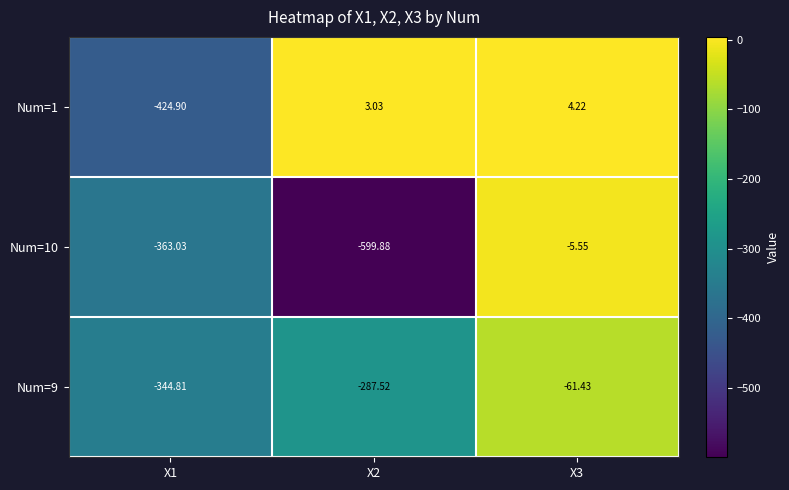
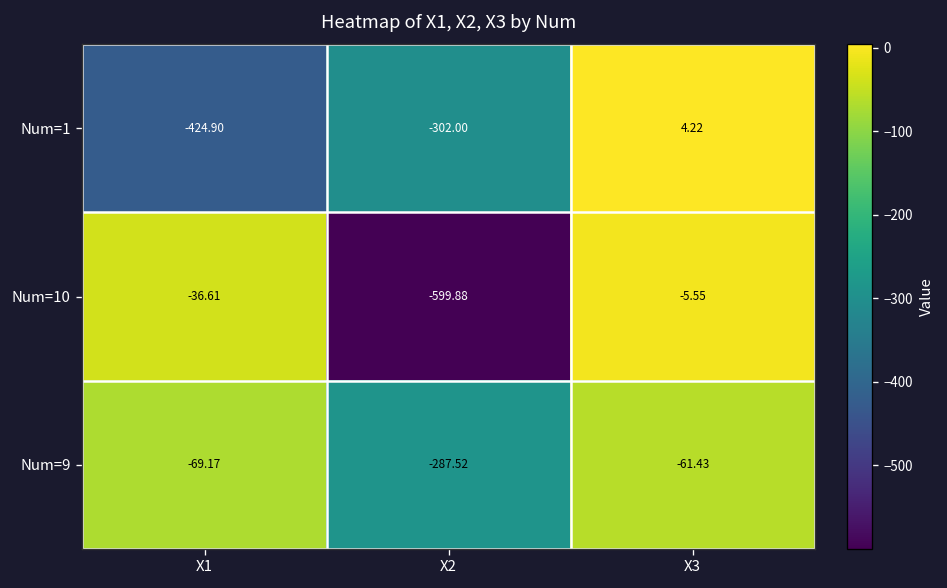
  {
    "Num=1": {
      "X1": -424.90,
-     "X2": 3.03,
+     "X2": -302.00,
      "X3": 4.22
    },
    "Num=10": {
-     "X1": -363.03,
+     "X1": -36.61,
      "X2": -599.88,
      "X3": -5.55
    },
    "Num=9": {
-     "X1": -344.81,
+     "X1": -69.17,
      "X2": -287.52,
      "X3": -61.43
    }
  }
